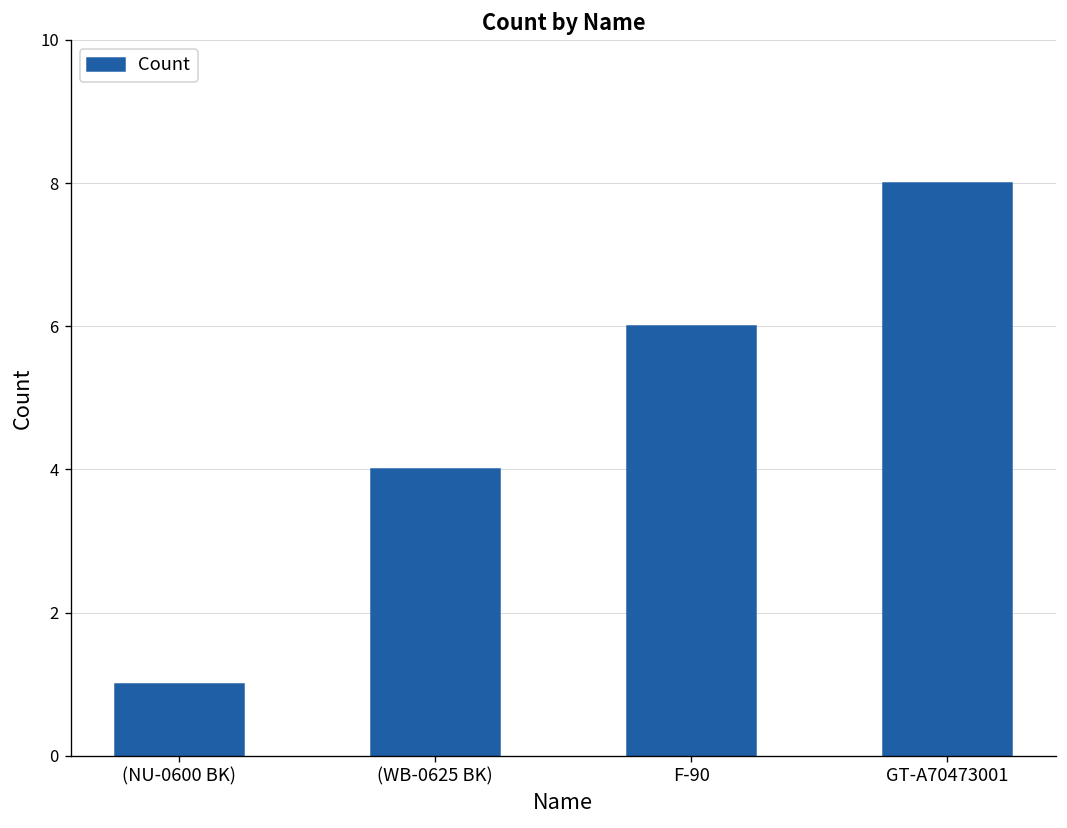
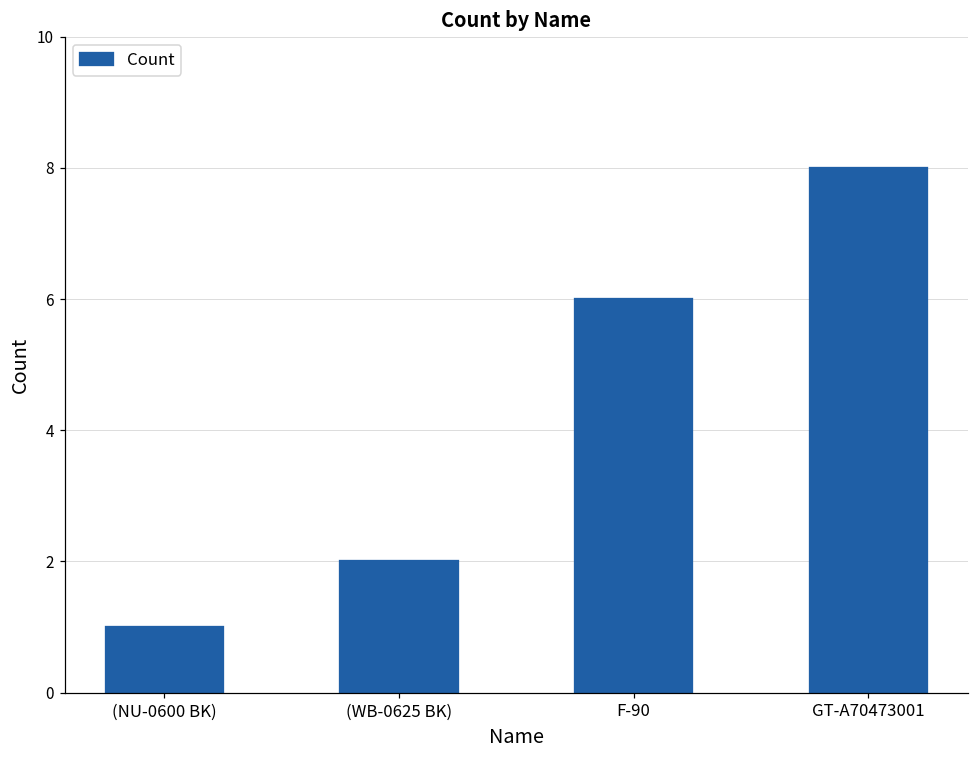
  {
    "(NU-0600 BK)": 1,
-   "(WB-0625 BK)": 4,
+   "(WB-0625 BK)": 2,
    "F-90": 6,
    "GT-A70473001": 8
  }
